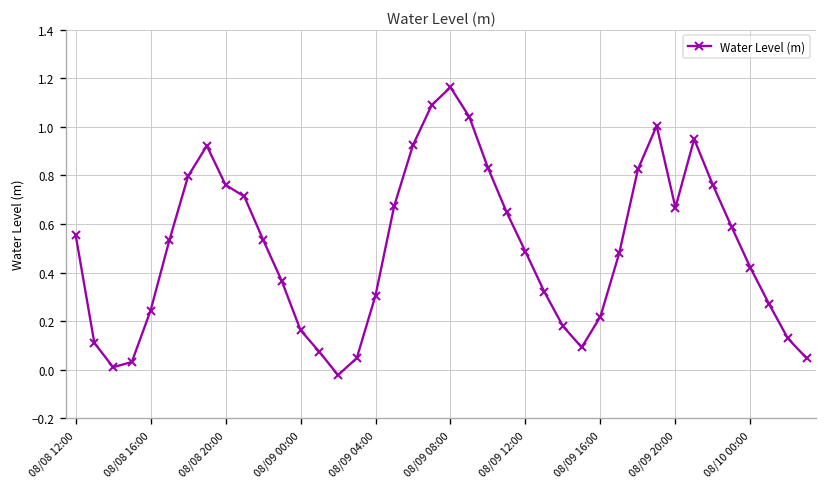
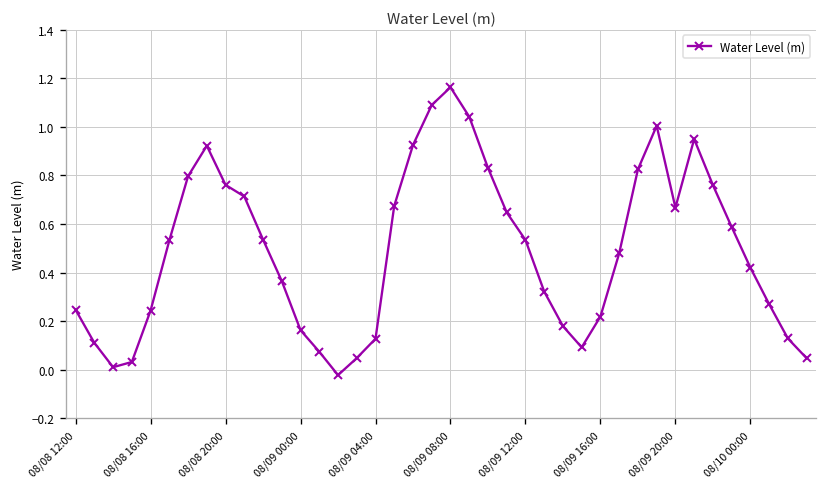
  {
-   "08/08 12:00": 0.56,
+   "08/08 12:00": 0.25,
    "08/08 16:00": 0.24,
    "08/08 20:00": 0.76,
    "08/09 00:00": 0.16,
-   "08/09 04:00": 0.31,
+   "08/09 04:00": 0.13,
    "08/09 08:00": 1.16,
-   "08/09 12:00": 0.49,
+   "08/09 12:00": 0.53,
    "08/09 16:00": 0.22,
    "08/09 20:00": 0.67,
    "08/10 00:00": 0.42
  }
